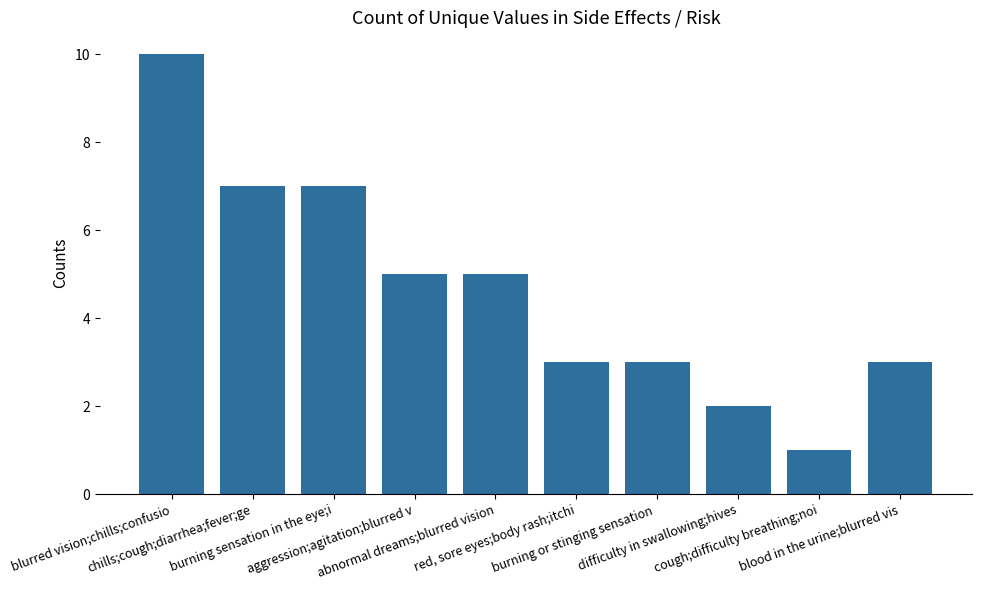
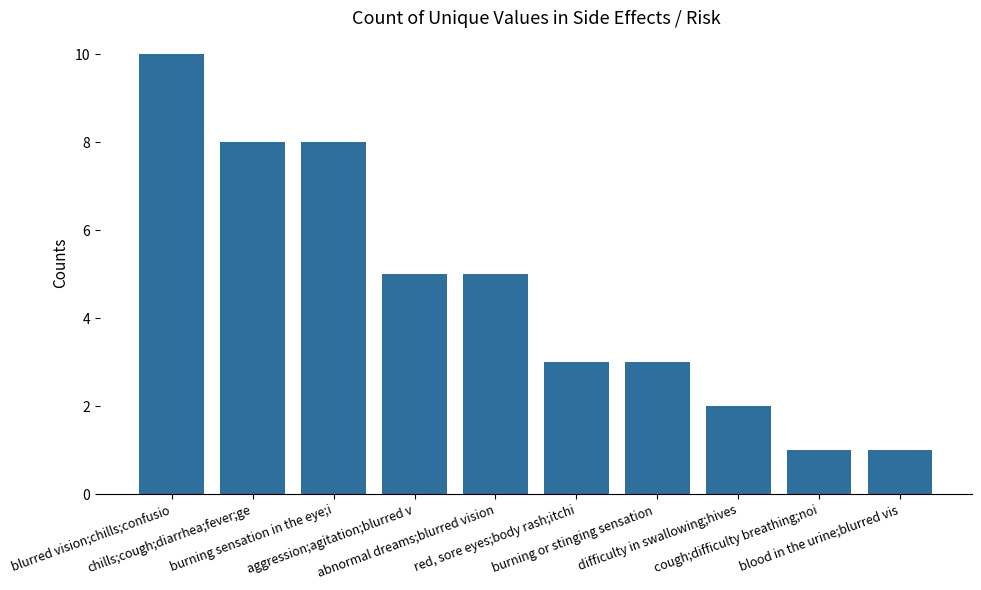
  {
    "blurred vision;chills;confusio": 10,
-   "chills;cough;diarrhea;fever;ge": 7,
-   "burning sensation in the eye;i": 7,
+   "chills;cough;diarrhea;fever;ge": 8,
+   "burning sensation in the eye;i": 8,
    "aggression;agitation;blurred v": 5,
    "abnormal dreams;blurred vision": 5,
    "red, sore eyes;body rash;itchi": 3,
    "burning or stinging sensation": 3,
    "difficulty in swallowing;hives": 2,
    "cough;difficulty breathing;noi": 1,
-   "blood in the urine;blurred vis": 3
+   "blood in the urine;blurred vis": 1
  }
